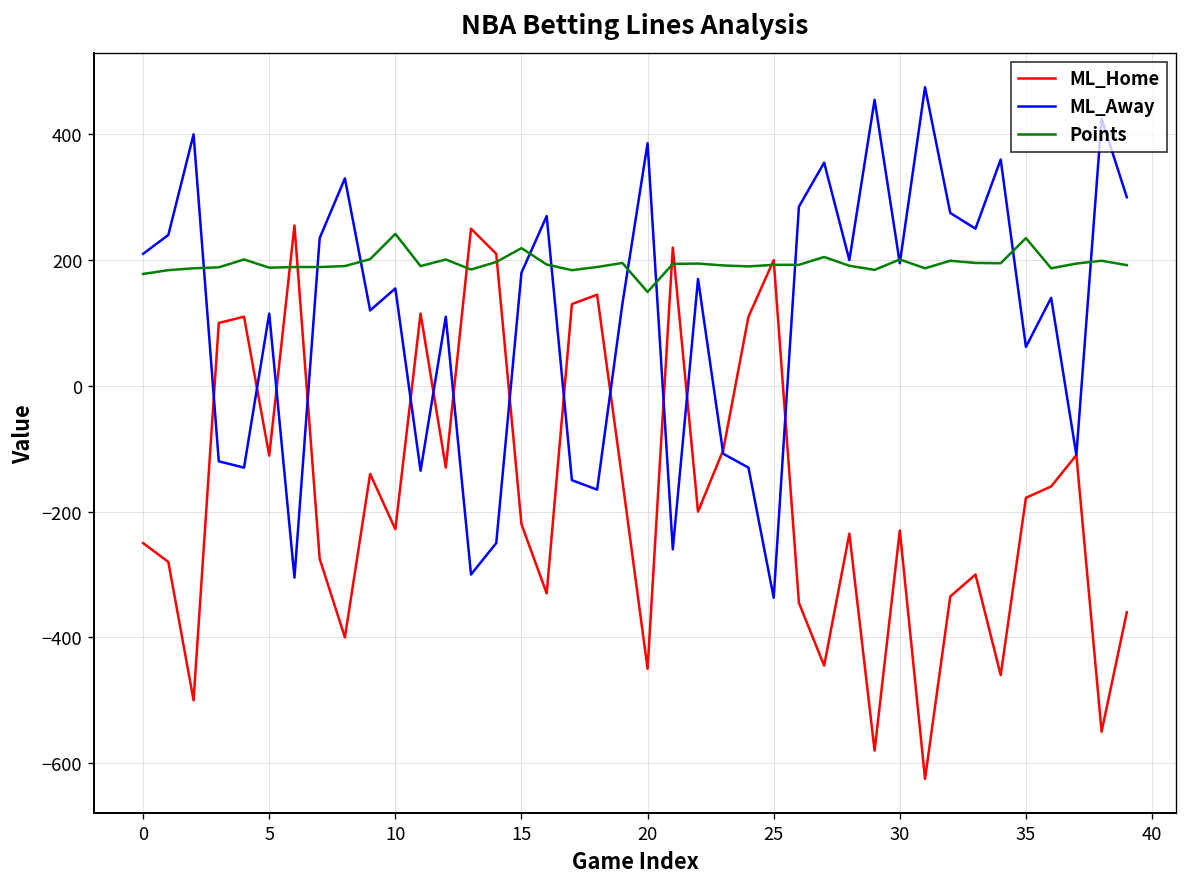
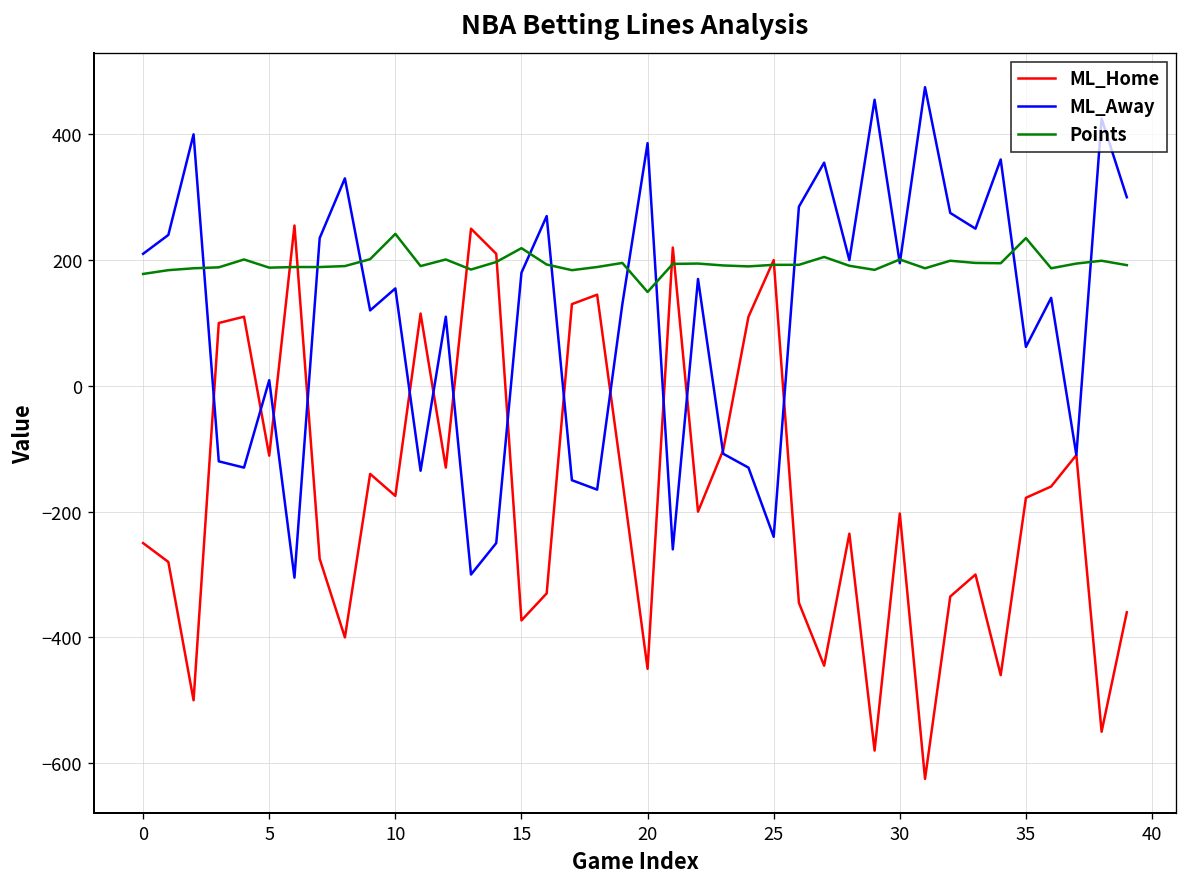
  {
    "ML_Home": {
      "0": -250,
      "5": -110,
-     "10": -230,
-     "15": -220,
+     "10": -180,
+     "15": -370,
      "20": -450,
      "25": 200,
-     "30": -230,
+     "30": -200,
      "35": -180
    },
    "ML_Away": {
      "0": 210,
-     "5": 120,
+     "5": 10,
      "10": 160,
      "15": 180,
      "20": 390,
-     "25": -340,
+     "25": -240,
      "30": 200,
      "35": 60
    },
    "Points": {
      "0": 180,
      "5": 190,
      "10": 240,
      "15": 220,
      "20": 150,
      "25": 190,
      "30": 200,
      "35": 240
    }
  }
